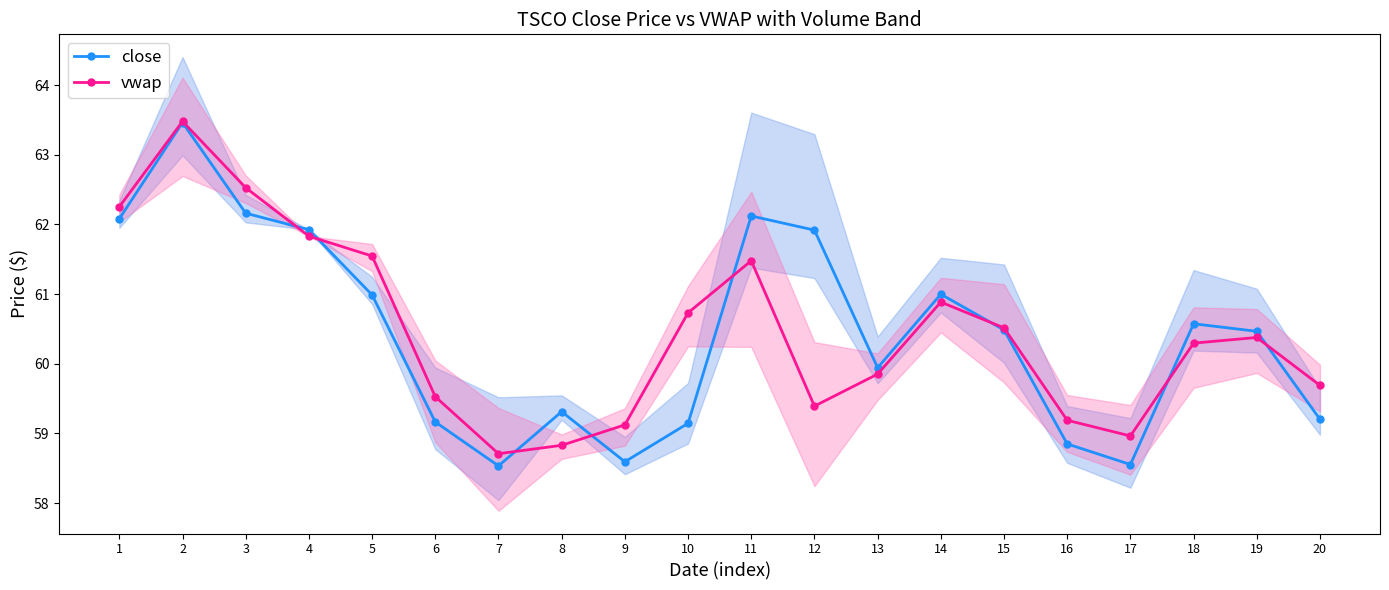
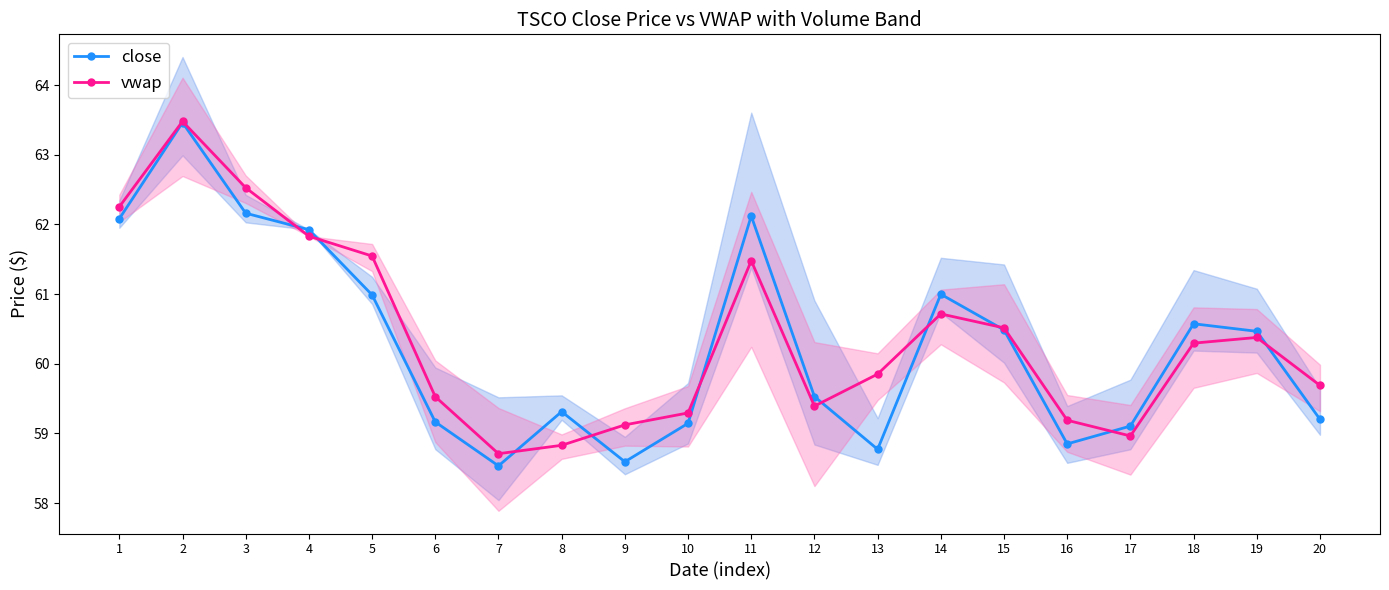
  {
    "close": {
      "1": 62.1,
      "3": 62.2,
      "5": 61.0,
      "6": 59.2,
      "7": 58.5,
      "8": 59.3,
      "9": 58.6,
      "10": 59.1,
      "11": 62.1,
-     "12": 61.9,
-     "13": 59.9,
+     "12": 59.5,
+     "13": 58.8,
      "14": 61.0,
      "16": 58.8,
-     "17": 58.6,
+     "17": 59.1,
      "18": 60.6,
      "19": 60.5,
      "20": 59.2
    },
    "vwap": {
      "1": 62.3,
      "3": 62.5,
      "5": 61.5,
      "6": 59.5,
      "7": 58.7,
      "8": 58.8,
      "9": 59.1,
-     "10": 60.7,
+     "10": 59.3,
      "11": 61.5,
      "12": 59.4,
      "13": 59.9,
-     "14": 60.9,
+     "14": 60.7,
      "16": 59.2,
      "17": 59.0,
      "18": 60.3,
      "19": 60.4,
      "20": 59.7
    }
  }
